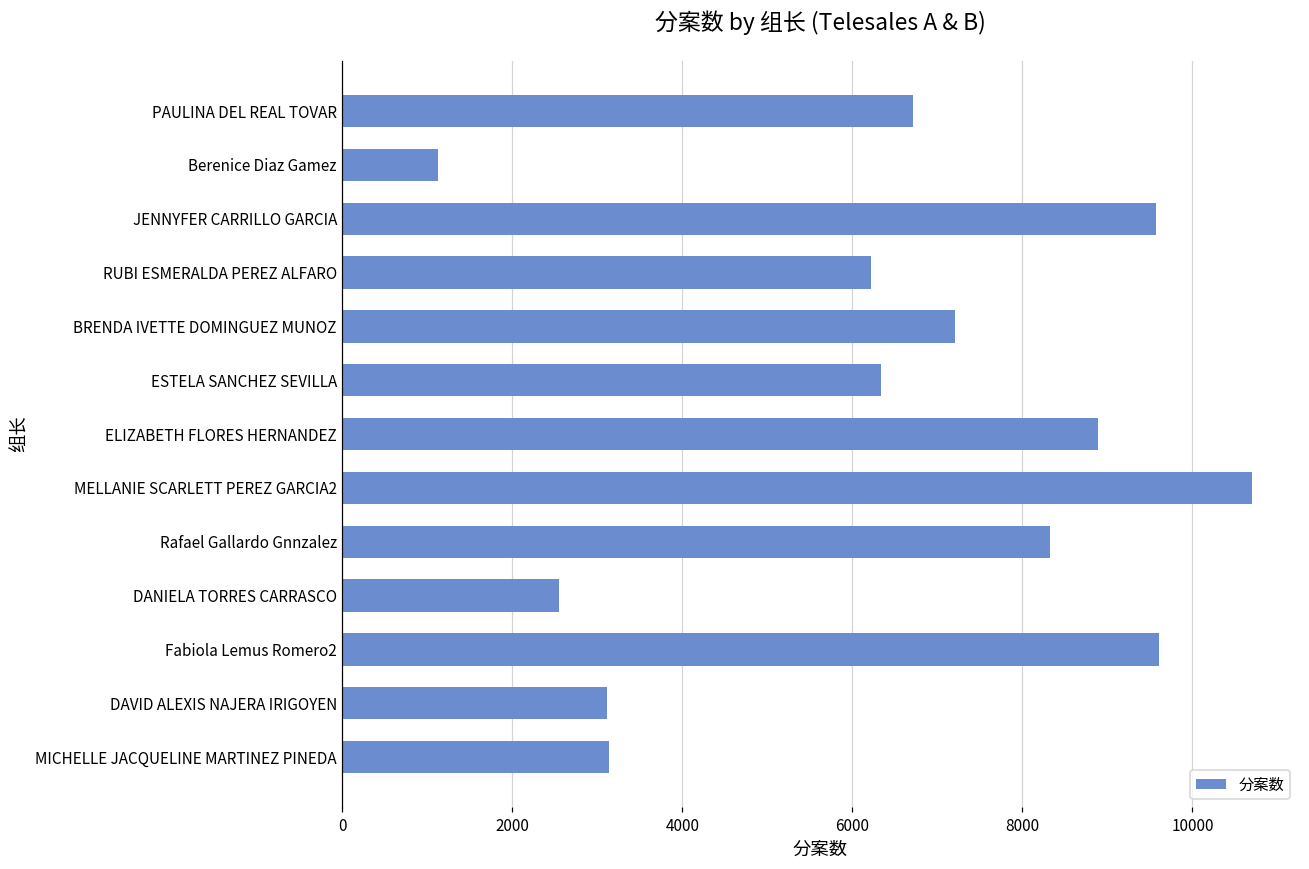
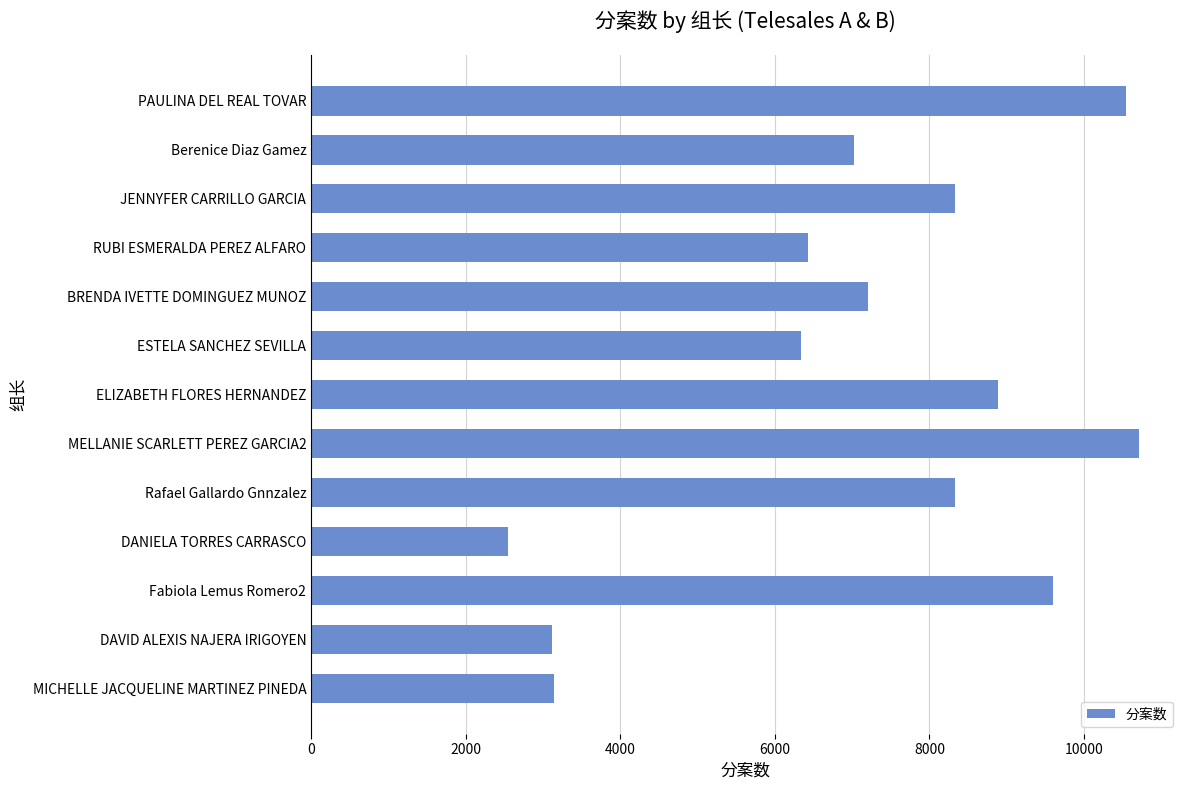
  {
-   "PAULINA DEL REAL TOVAR": 6700,
-   "Berenice Diaz Gamez": 1100,
-   "JENNYFER CARRILLO GARCIA": 9600,
-   "RUBI ESMERALDA PEREZ ALFARO": 6200,
+   "PAULINA DEL REAL TOVAR": 10500,
+   "Berenice Diaz Gamez": 7000,
+   "JENNYFER CARRILLO GARCIA": 8300,
+   "RUBI ESMERALDA PEREZ ALFARO": 6400,
    "BRENDA IVETTE DOMINGUEZ MUNOZ": 7200,
    "ESTELA SANCHEZ SEVILLA": 6300,
    "ELIZABETH FLORES HERNANDEZ": 8900,
    "MELLANIE SCARLETT PEREZ GARCIA2": 10700,
    "Rafael Gallardo Gnnzalez": 8300,
    "DANIELA TORRES CARRASCO": 2600,
    "Fabiola Lemus Romero2": 9600,
    "DAVID ALEXIS NAJERA IRIGOYEN": 3100,
    "MICHELLE JACQUELINE MARTINEZ PINEDA": 3100
  }
